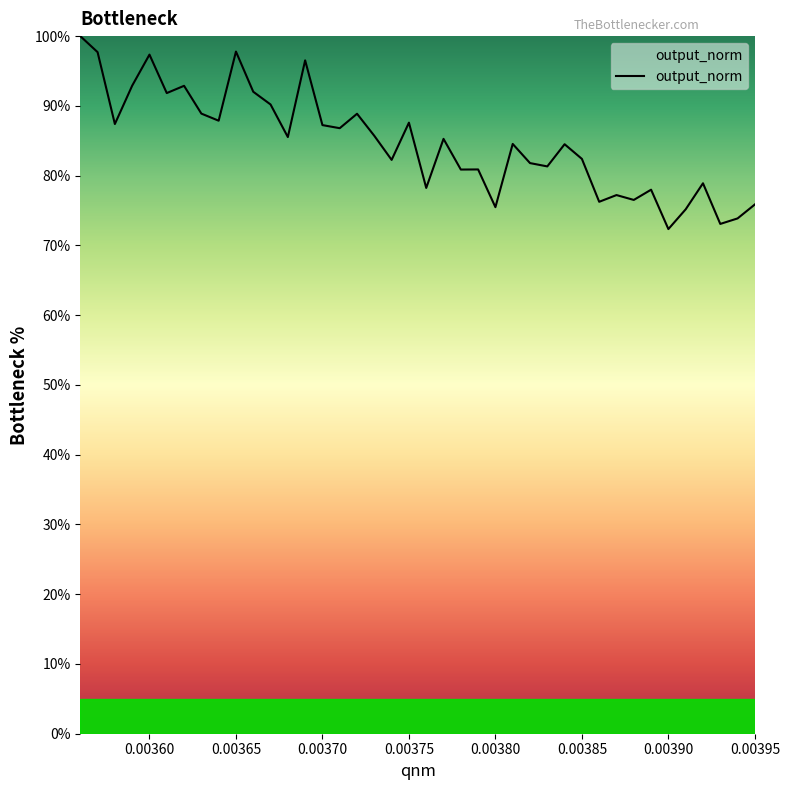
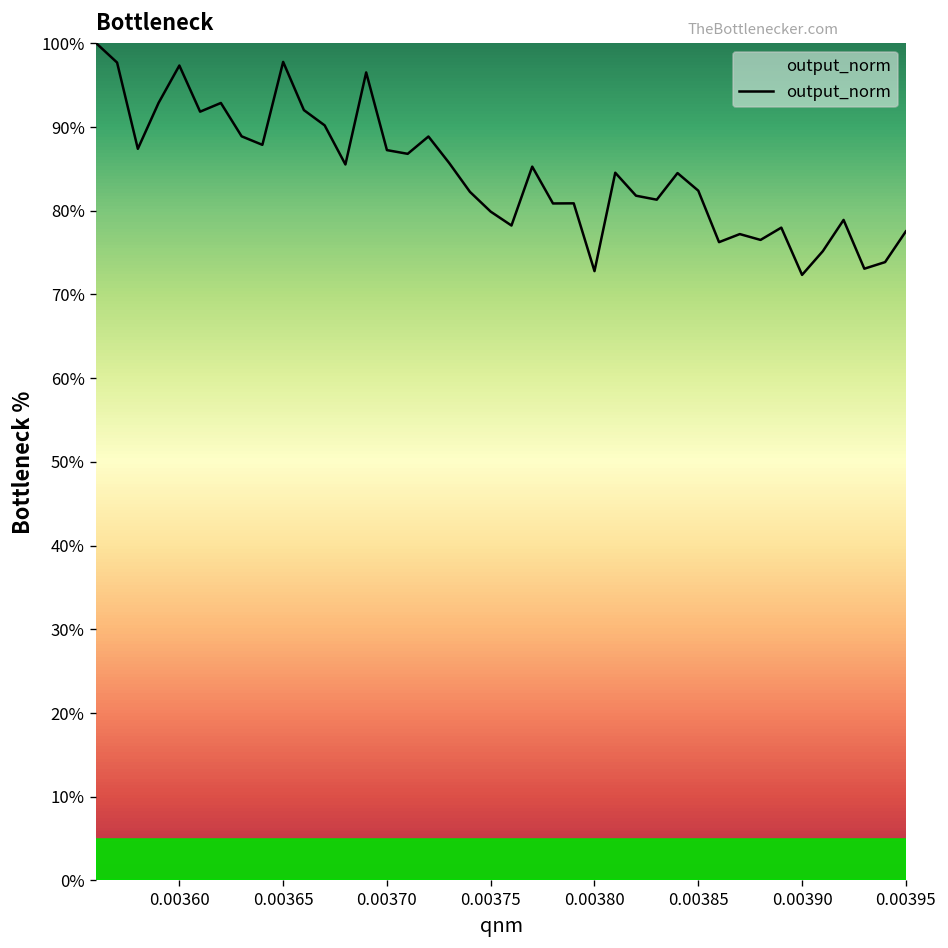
  {
    "0.00360": "97%",
    "0.00365": "98%",
    "0.00370": "87%",
-   "0.00375": "88%",
-   "0.00380": "75%",
+   "0.00375": "80%",
+   "0.00380": "73%",
    "0.00385": "82%",
    "0.00390": "72%",
-   "0.00395": "76%"
+   "0.00395": "78%"
  }
